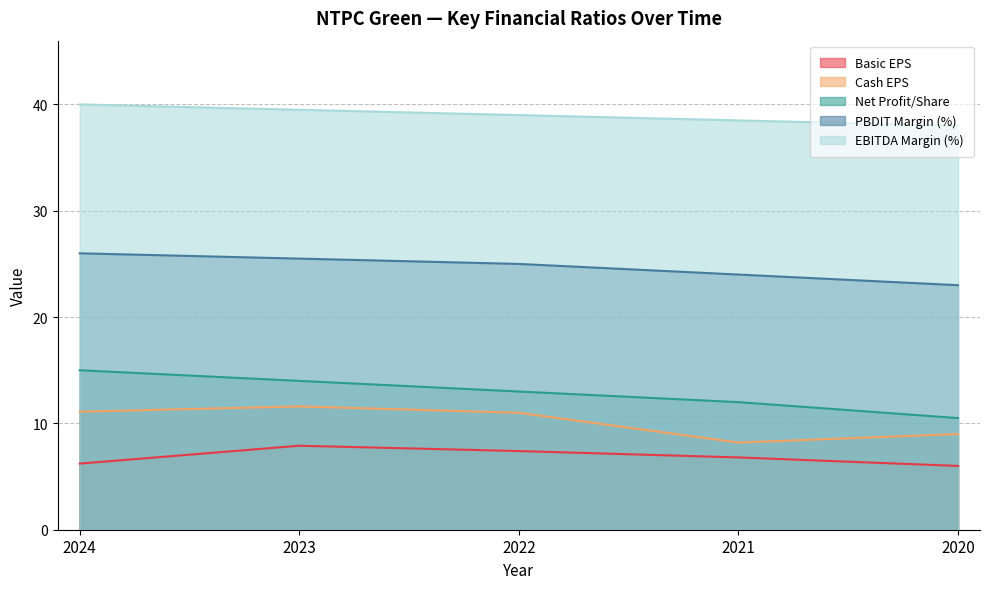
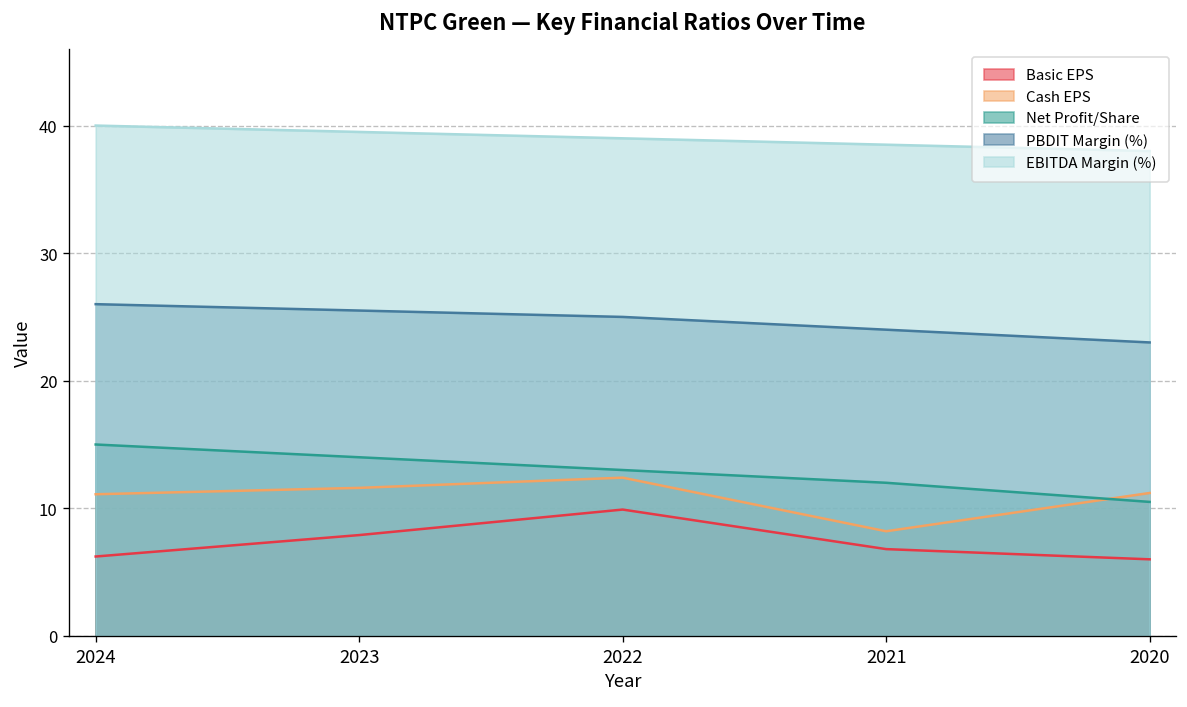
  {
    "Basic EPS": {
      "2024": 6.2,
      "2023": 7.9,
-     "2022": 7.4,
+     "2022": 9.9,
      "2021": 6.8,
      "2020": 6.0
    },
    "Cash EPS": {
      "2024": 11.1,
      "2023": 11.6,
-     "2022": 11.0,
+     "2022": 12.4,
      "2021": 8.2,
-     "2020": 9.0
+     "2020": 11.2
    },
    "EBITDA Margin (%)": {
      "2024": 40.0,
      "2023": 39.5,
      "2022": 39.0,
      "2021": 38.5
    }
  }
